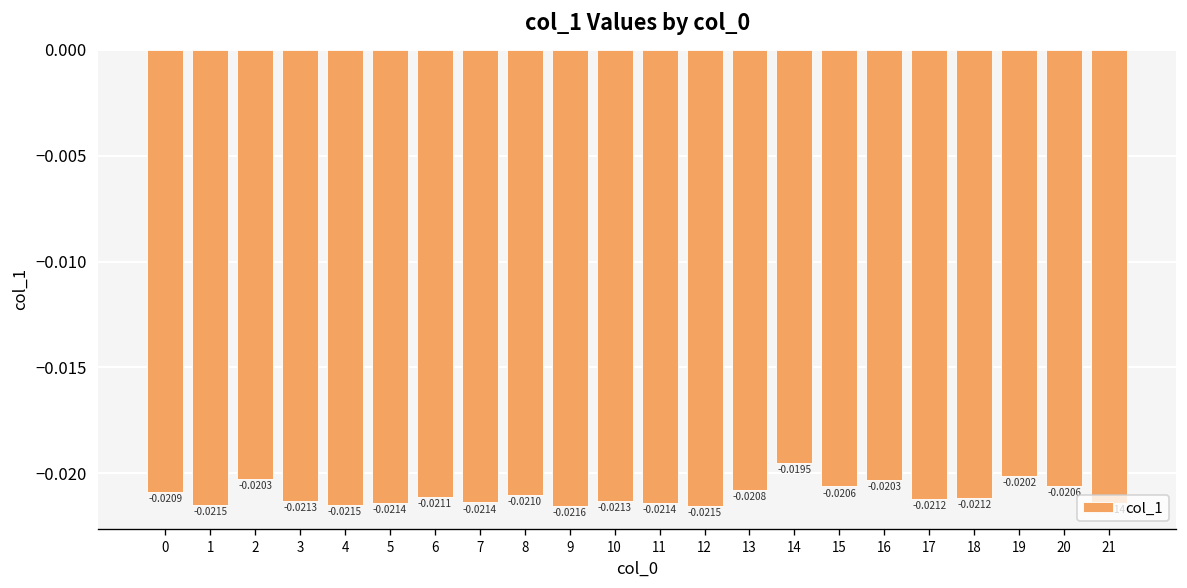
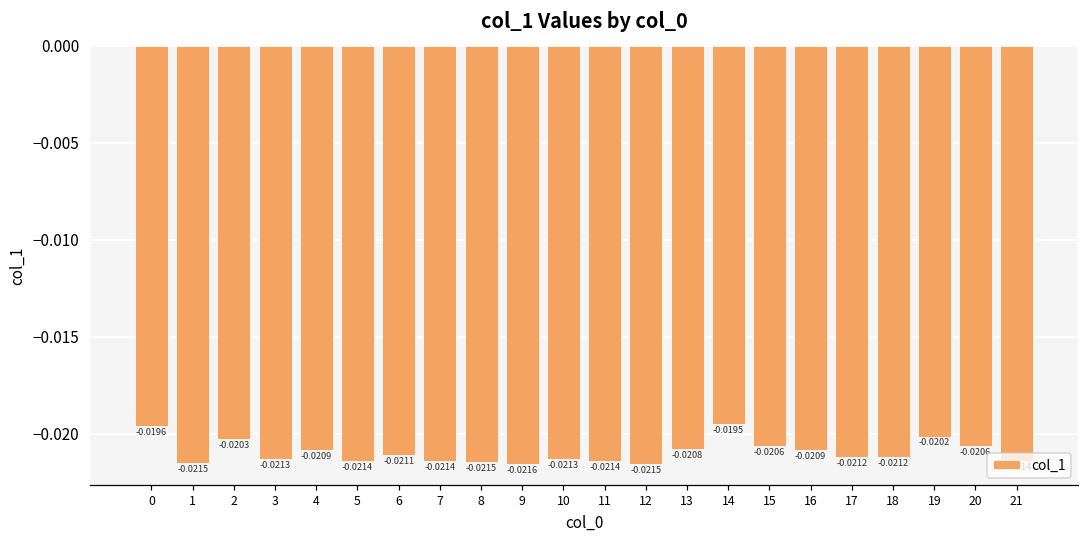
  {
-   "0": -0.0209,
+   "0": -0.0196,
    "1": -0.0215,
    "2": -0.0203,
    "3": -0.0213,
-   "4": -0.0215,
+   "4": -0.0209,
    "5": -0.0214,
    "6": -0.0211,
    "7": -0.0214,
-   "8": -0.0210,
+   "8": -0.0215,
    "9": -0.0216,
    "10": -0.0213,
    "11": -0.0214,
    "12": -0.0215,
    "13": -0.0208,
    "14": -0.0195,
    "15": -0.0206,
-   "16": -0.0203,
+   "16": -0.0209,
    "17": -0.0212,
    "18": -0.0212,
    "19": -0.0202
  }
